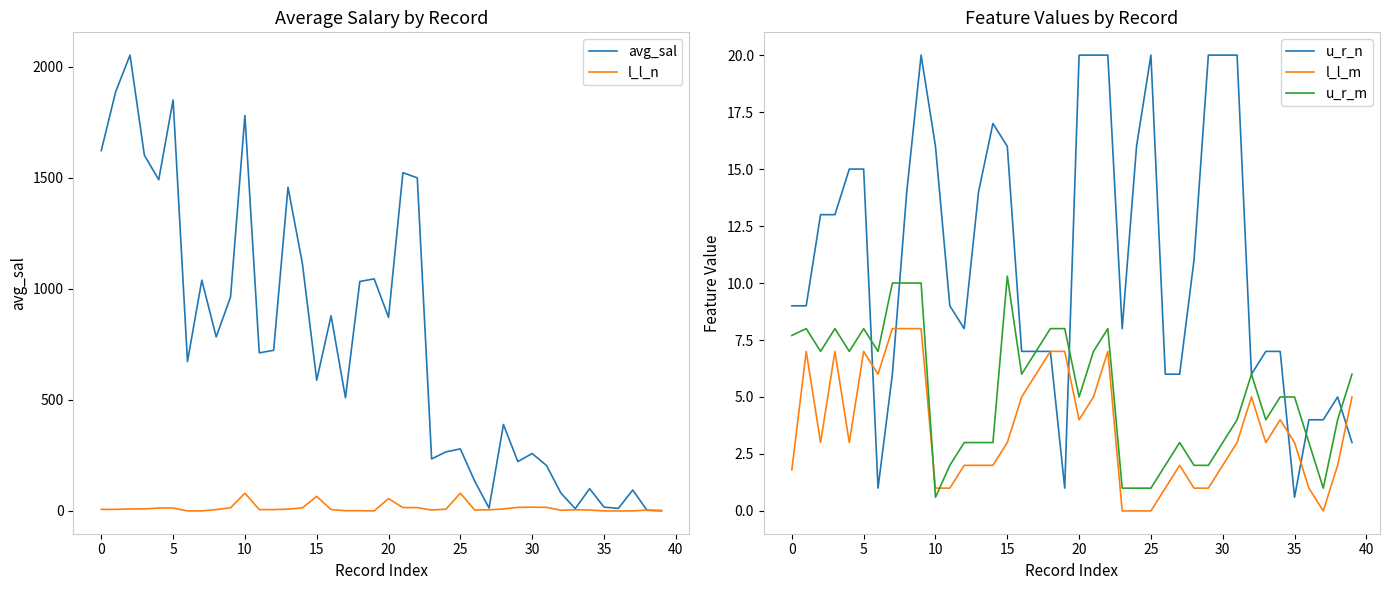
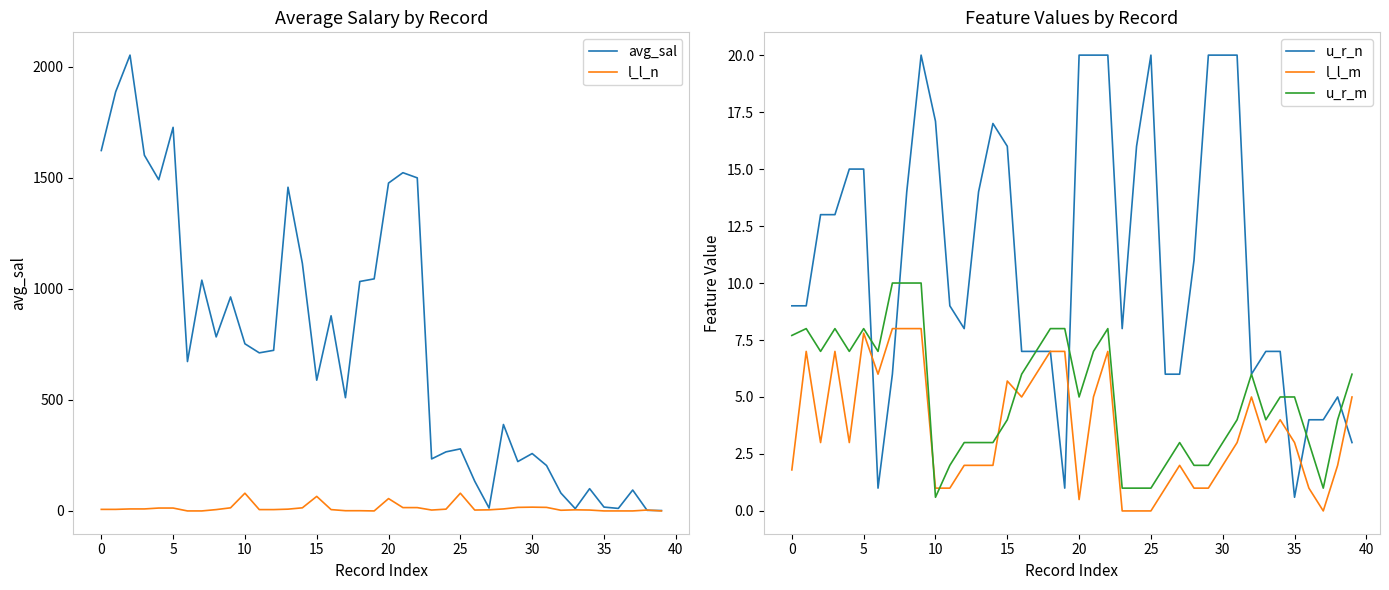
  {
    "Average Salary by Record": {
      "avg_sal": {
        "0": 1620,
-       "5": 1850,
-       "10": 1780,
+       "5": 1730,
+       "10": 750,
        "15": 590,
-       "20": 870,
+       "20": 1480,
        "25": 280,
        "30": 260,
        "35": 20
      },
      "l_l_n": {
        "0": 10,
        "5": 10,
        "10": 80,
        "15": 70,
        "20": 60,
        "25": 80,
        "30": 20,
        "35": 0
      }
    },
    "Feature Values by Record": {
      "u_r_n": {
        "0": 9.0,
        "5": 15.0,
-       "10": 16.0,
+       "10": 17.1,
        "15": 16.0,
        "20": 20.0,
        "25": 20.0,
        "30": 20.0,
        "35": 0.6
      },
      "l_l_m": {
        "0": 1.8,
-       "5": 7.0,
+       "5": 7.8,
        "10": 1.0,
-       "15": 3.0,
-       "20": 4.0,
+       "15": 5.7,
+       "20": 0.5,
        "25": 0.0,
        "30": 2.0,
        "35": 3.0
      },
      "u_r_m": {
        "0": 7.7,
        "5": 8.0,
        "10": 0.6,
-       "15": 10.3,
+       "15": 4.0,
        "20": 5.0,
        "25": 1.0,
        "30": 3.0,
        "35": 5.0
      }
    }
  }
